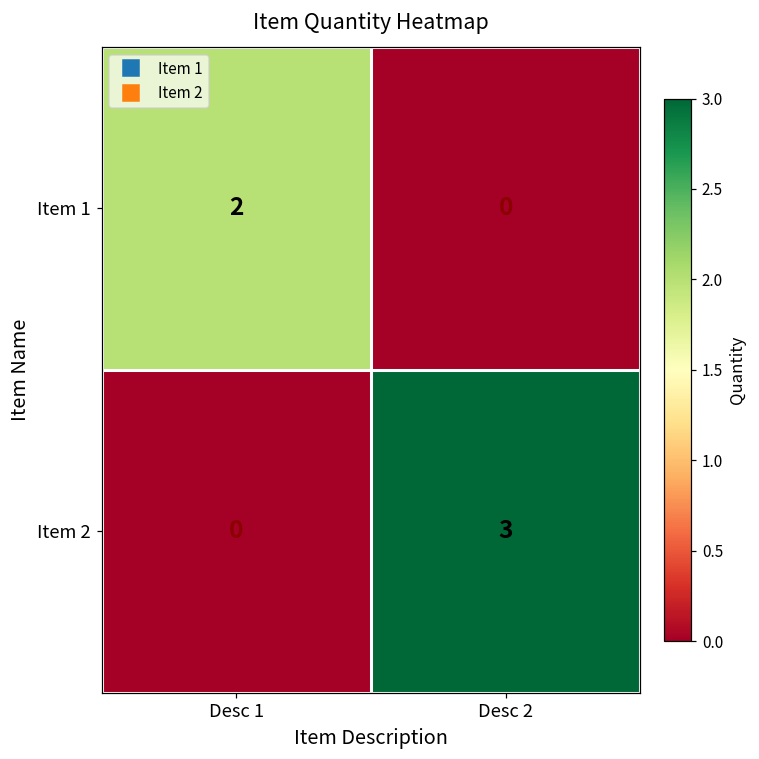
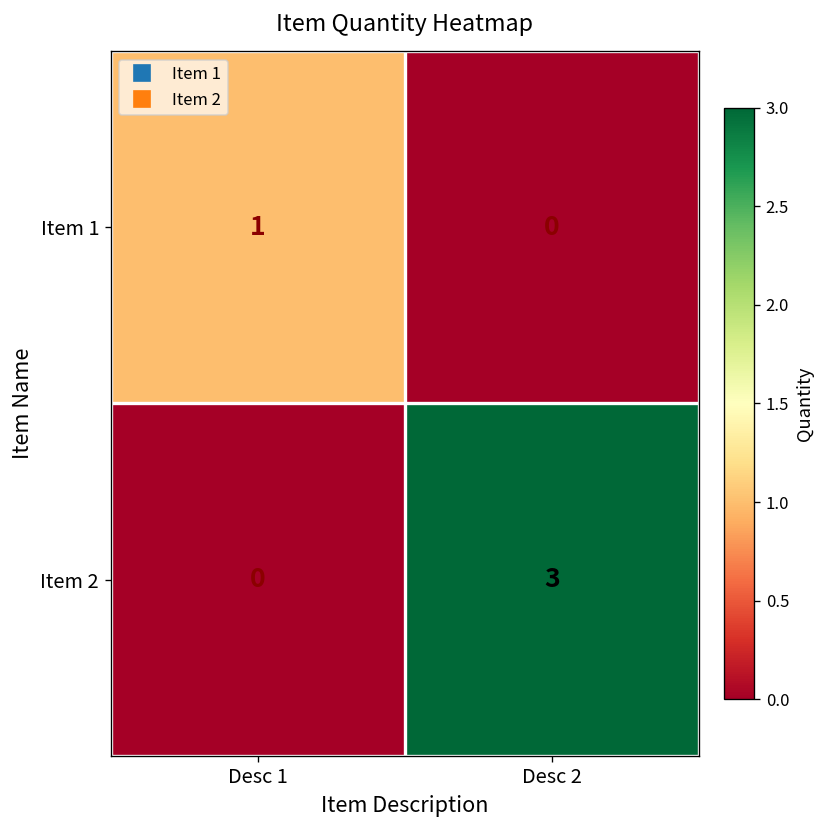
  {
    "Item 1": {
-     "Desc 1": 2
+     "Desc 1": 1
    },
    "Item 2": {
      "Desc 2": 3
    }
  }
